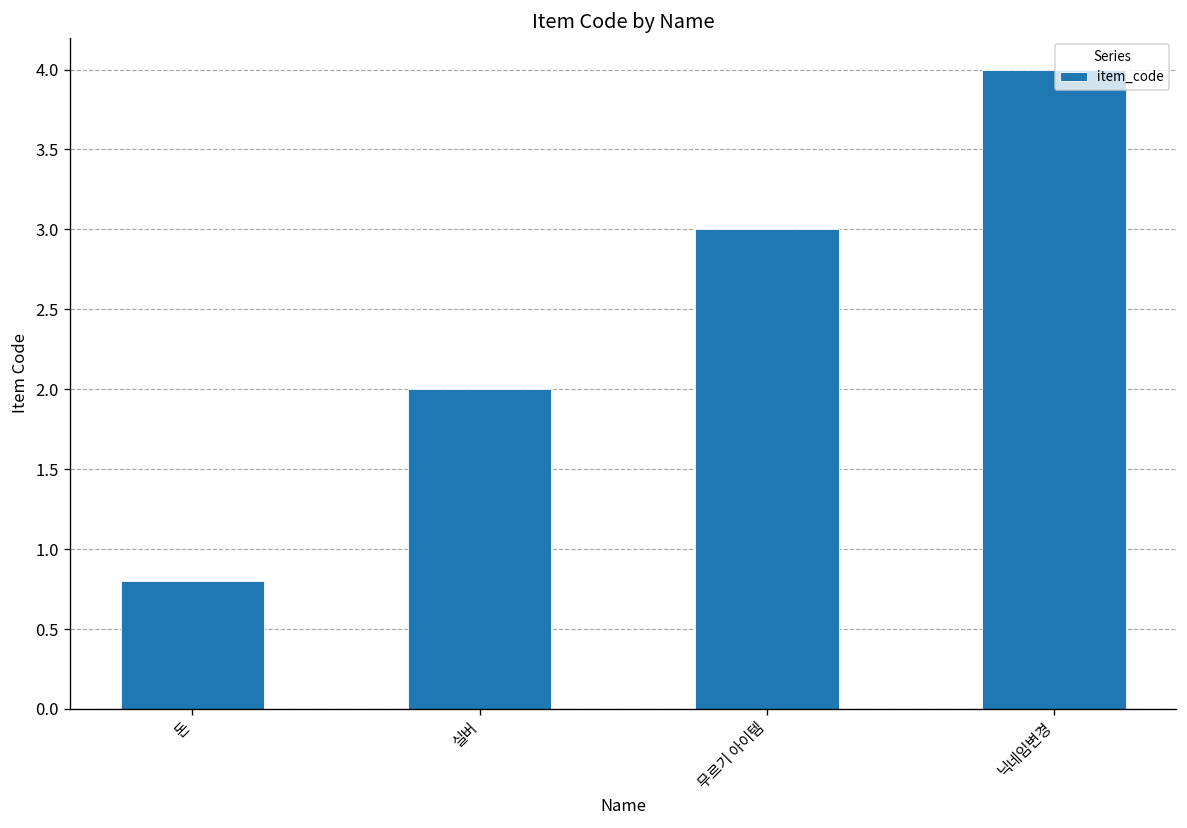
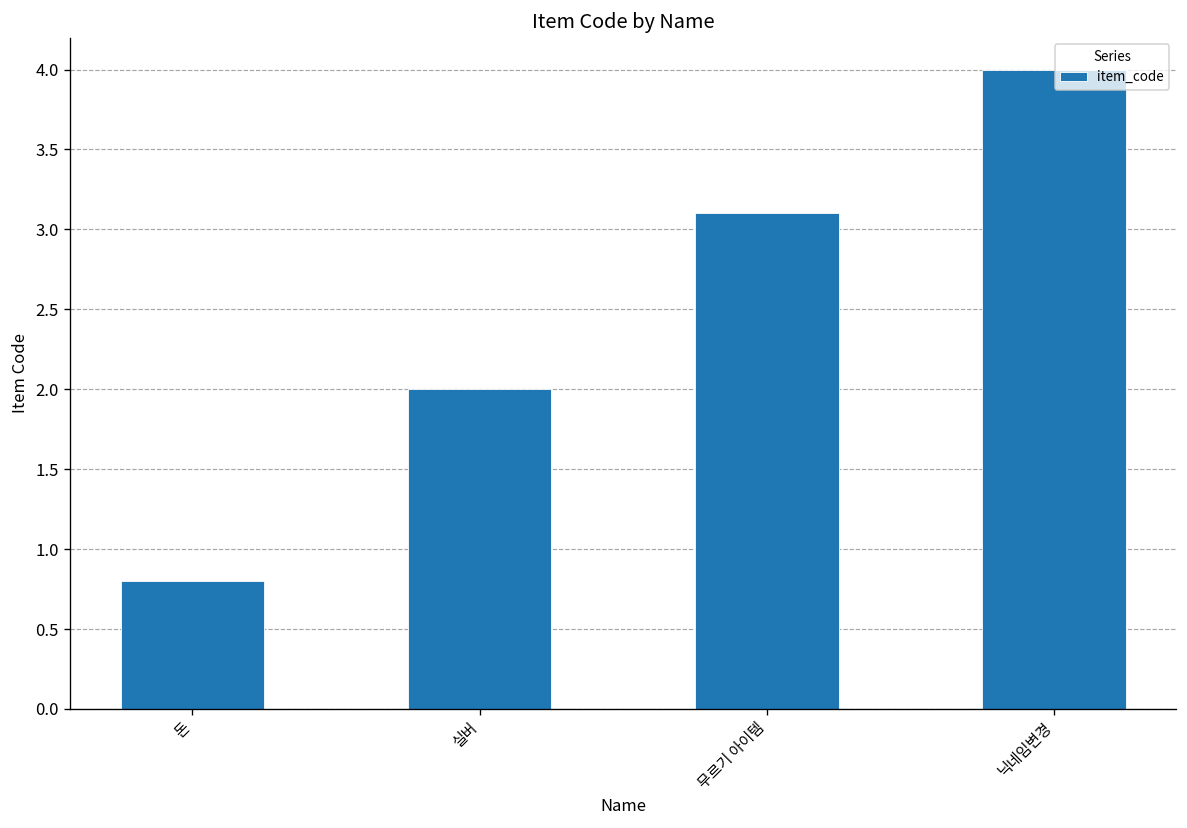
  {
    "돈": 0.8,
    "실버": 2.0,
-   "무르기 아이템": 3.0,
+   "무르기 아이템": 3.1,
    "닉네임변경": 4.0
  }
